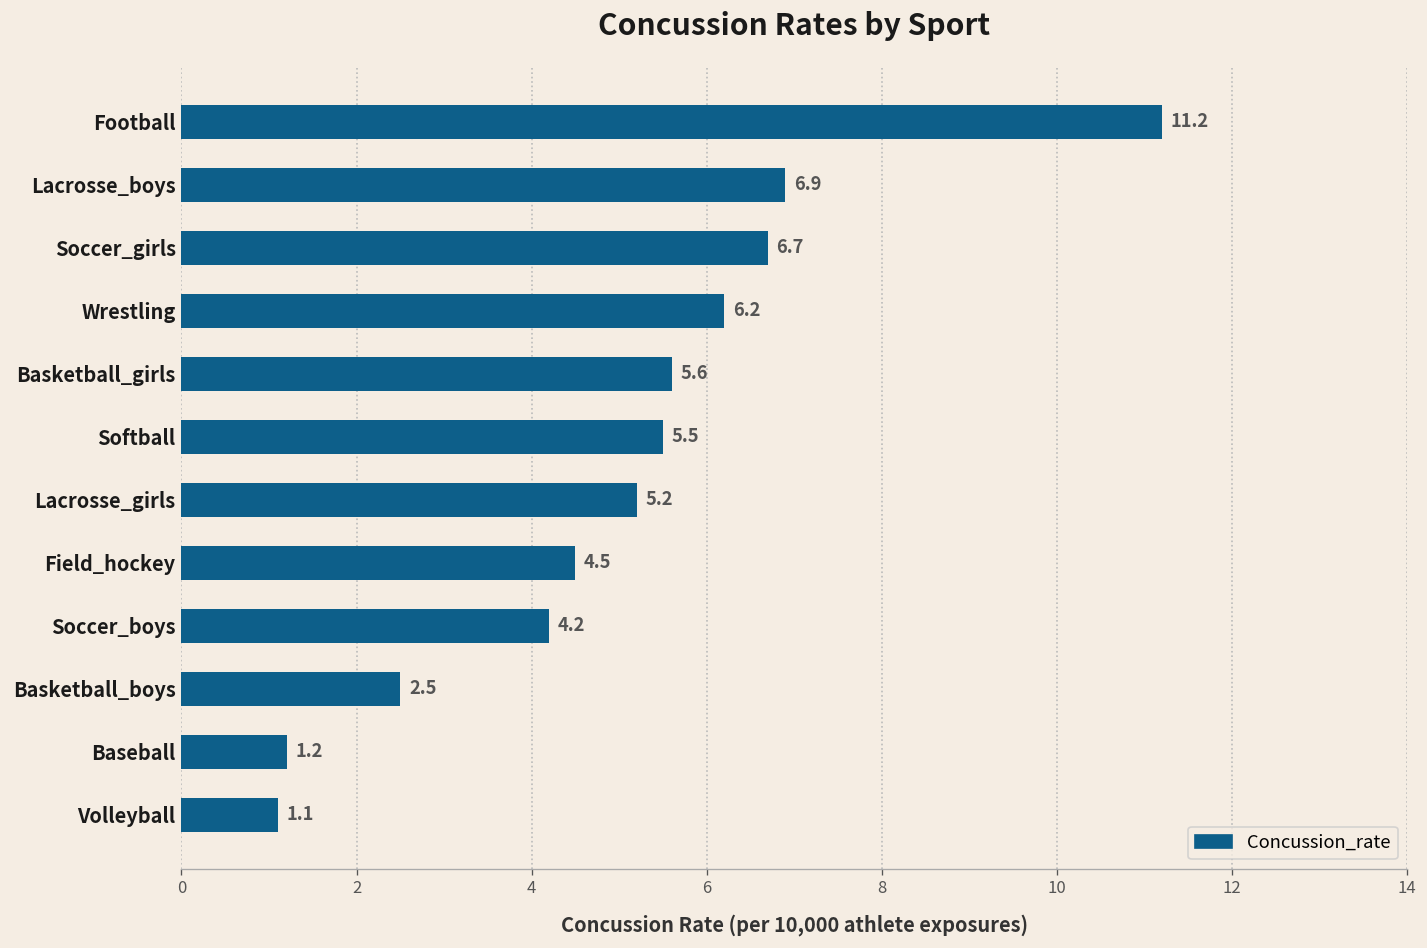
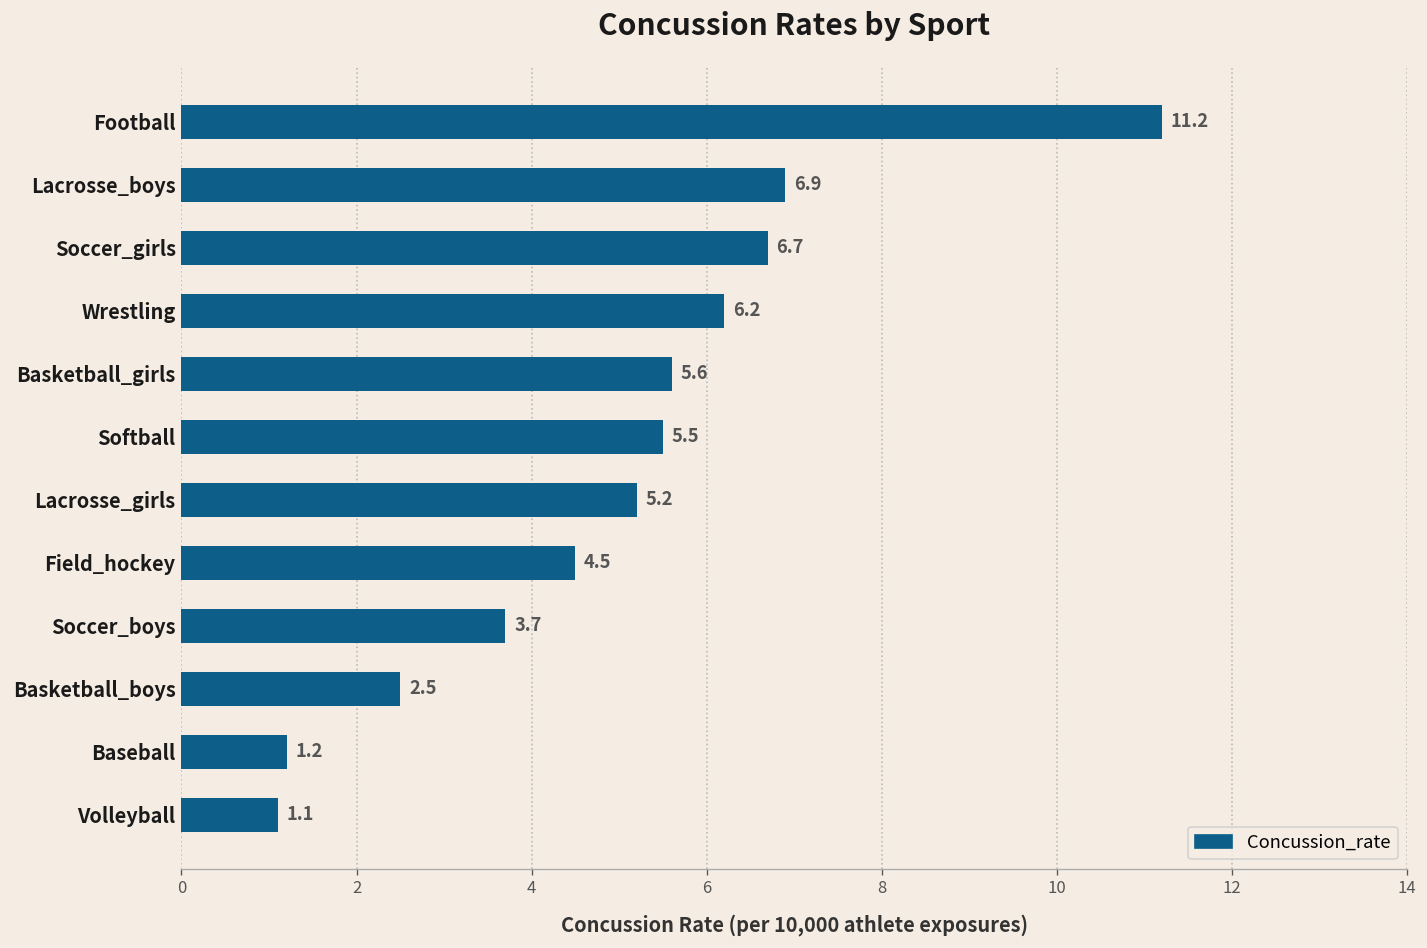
  {
    "Football": 11.2,
    "Lacrosse_boys": 6.9,
    "Soccer_girls": 6.7,
    "Wrestling": 6.2,
    "Basketball_girls": 5.6,
    "Softball": 5.5,
    "Lacrosse_girls": 5.2,
    "Field_hockey": 4.5,
-   "Soccer_boys": 4.2,
+   "Soccer_boys": 3.7,
    "Basketball_boys": 2.5,
    "Baseball": 1.2,
    "Volleyball": 1.1
  }
